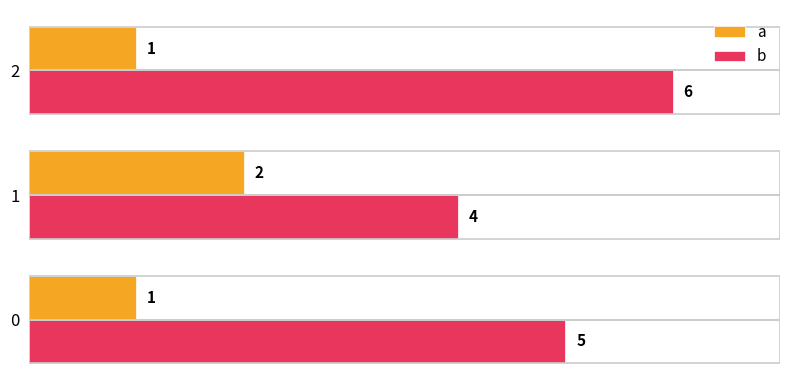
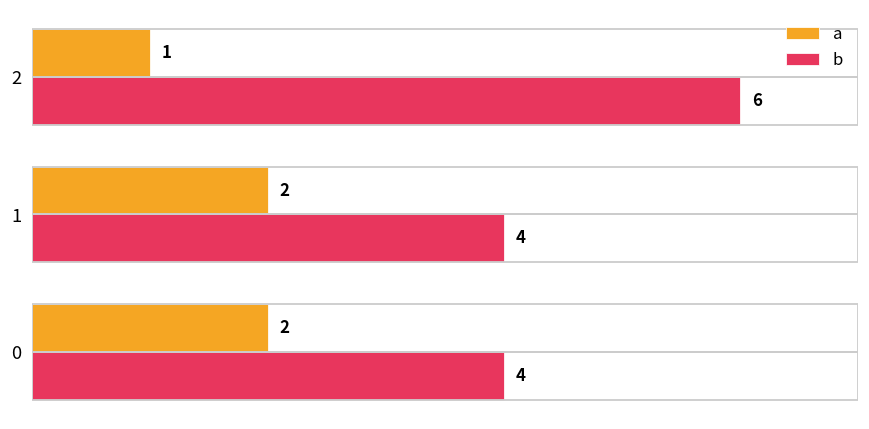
  {
    "a": {
      "2": 1,
      "1": 2,
-     "0": 1
+     "0": 2
    },
    "b": {
      "2": 6,
      "1": 4,
-     "0": 5
+     "0": 4
    }
  }
